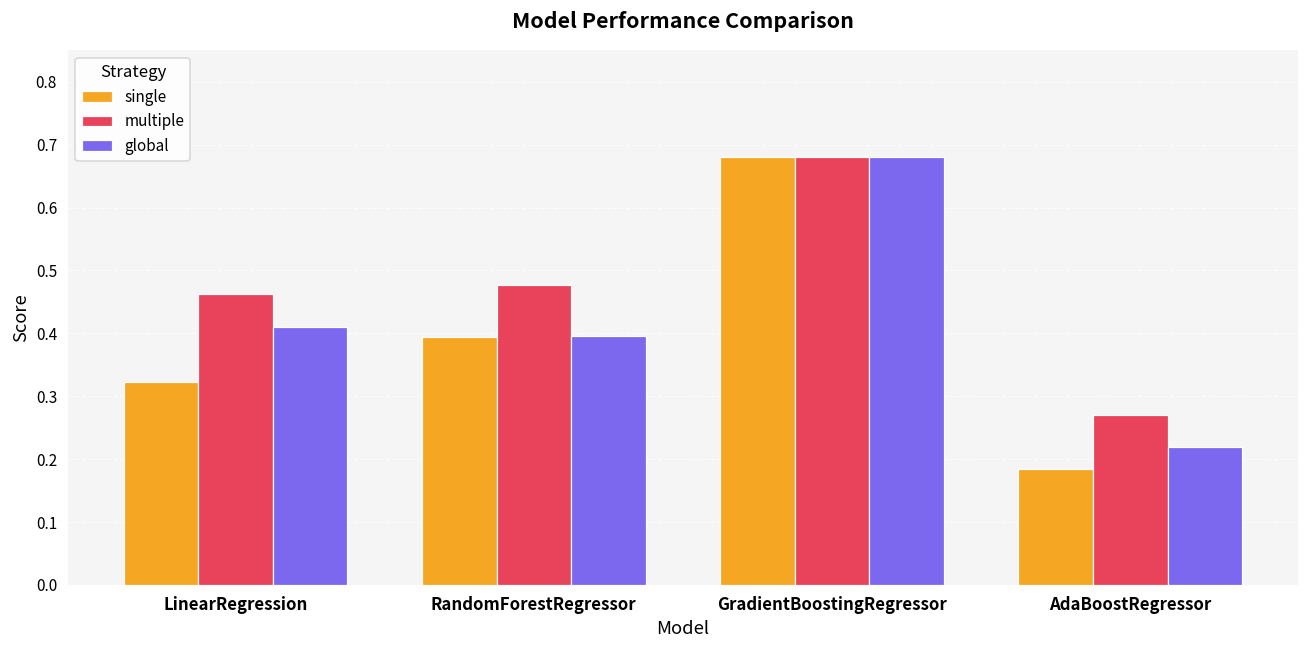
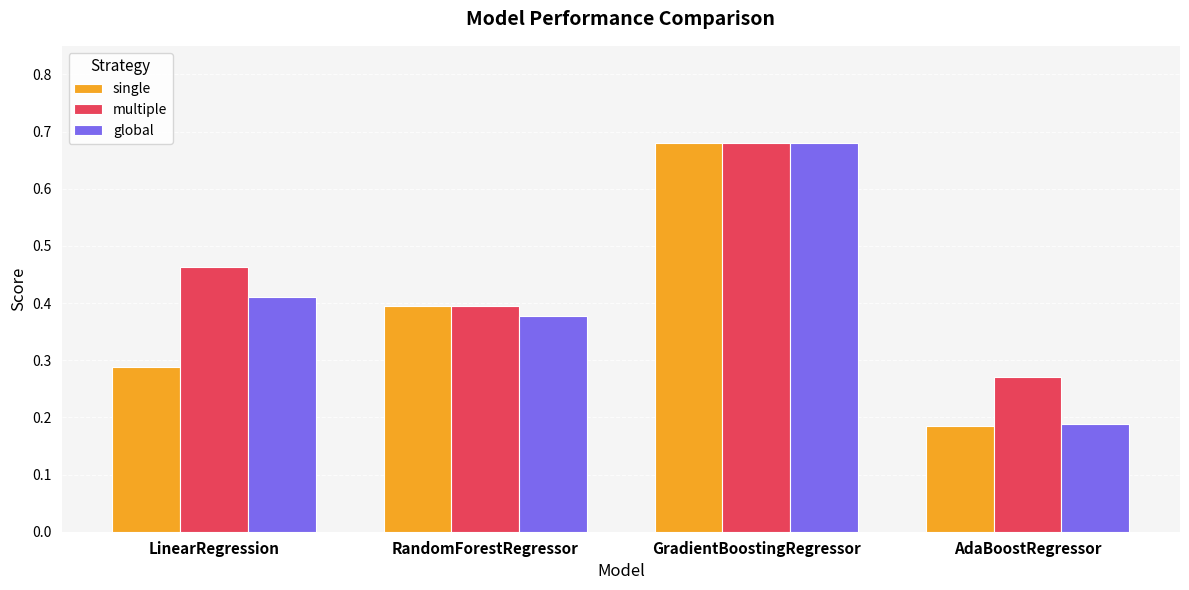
  {
    "single": {
-     "LinearRegression": 0.32,
+     "LinearRegression": 0.29,
      "RandomForestRegressor": 0.39,
      "GradientBoostingRegressor": 0.68,
      "AdaBoostRegressor": 0.18
    },
    "multiple": {
      "LinearRegression": 0.46,
-     "RandomForestRegressor": 0.48,
+     "RandomForestRegressor": 0.40,
      "GradientBoostingRegressor": 0.68,
      "AdaBoostRegressor": 0.27
    },
    "global": {
      "LinearRegression": 0.41,
-     "RandomForestRegressor": 0.40,
+     "RandomForestRegressor": 0.38,
      "GradientBoostingRegressor": 0.68,
-     "AdaBoostRegressor": 0.22
+     "AdaBoostRegressor": 0.19
    }
  }
